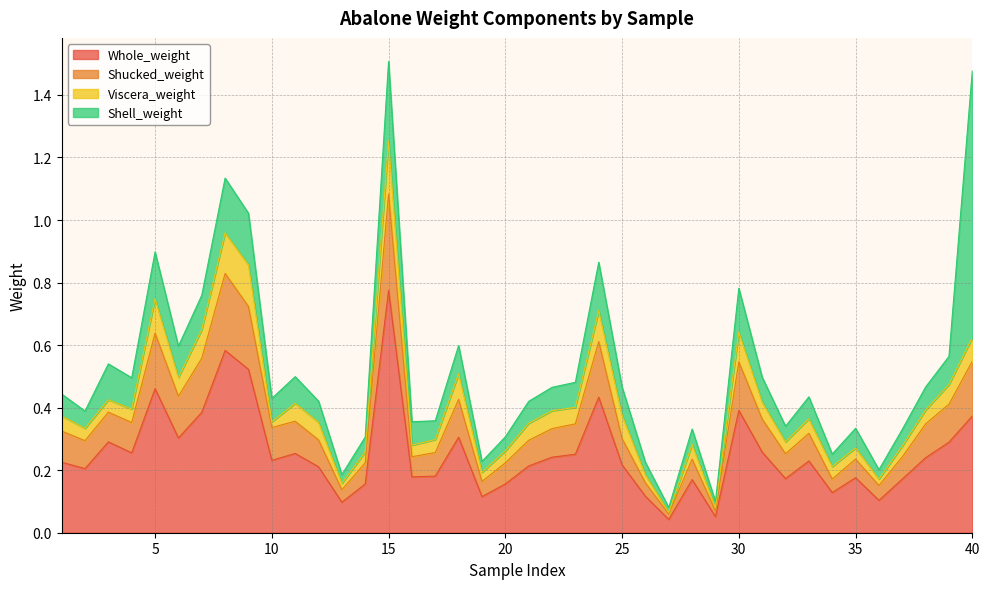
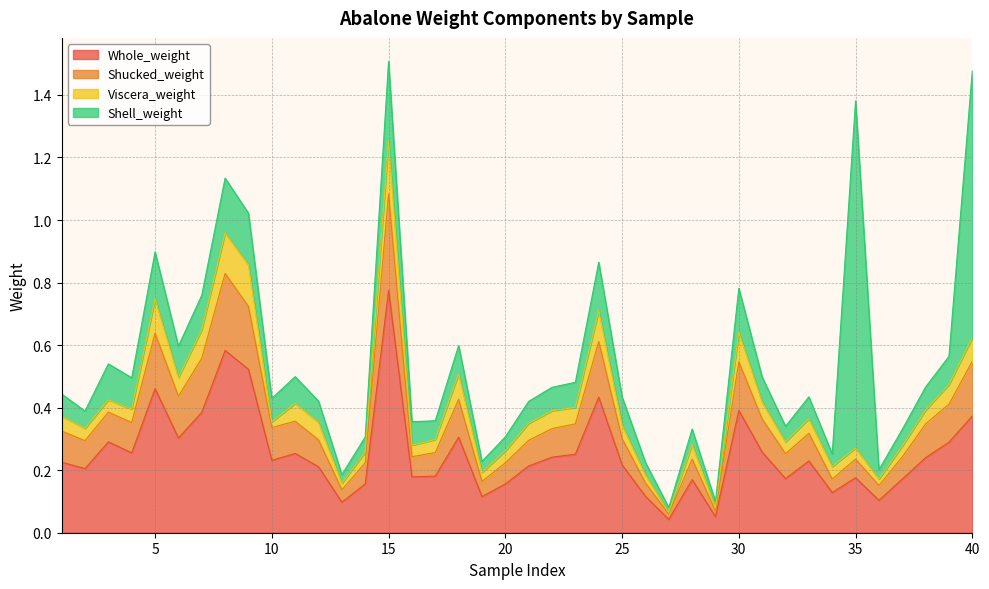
  {
    "Viscera_weight": {
      "5": 0.11,
      "10": 0.02,
      "15": 0.17,
      "20": 0.04,
-     "25": 0.07,
+     "25": 0.04,
      "30": 0.09,
      "35": 0.04,
      "40": 0.08
    },
    "Shell_weight": {
      "5": 0.15,
      "10": 0.08,
      "15": 0.26,
      "20": 0.04,
      "25": 0.09,
      "30": 0.14,
-     "35": 0.06,
+     "35": 1.11,
      "40": 0.85
    }
  }
